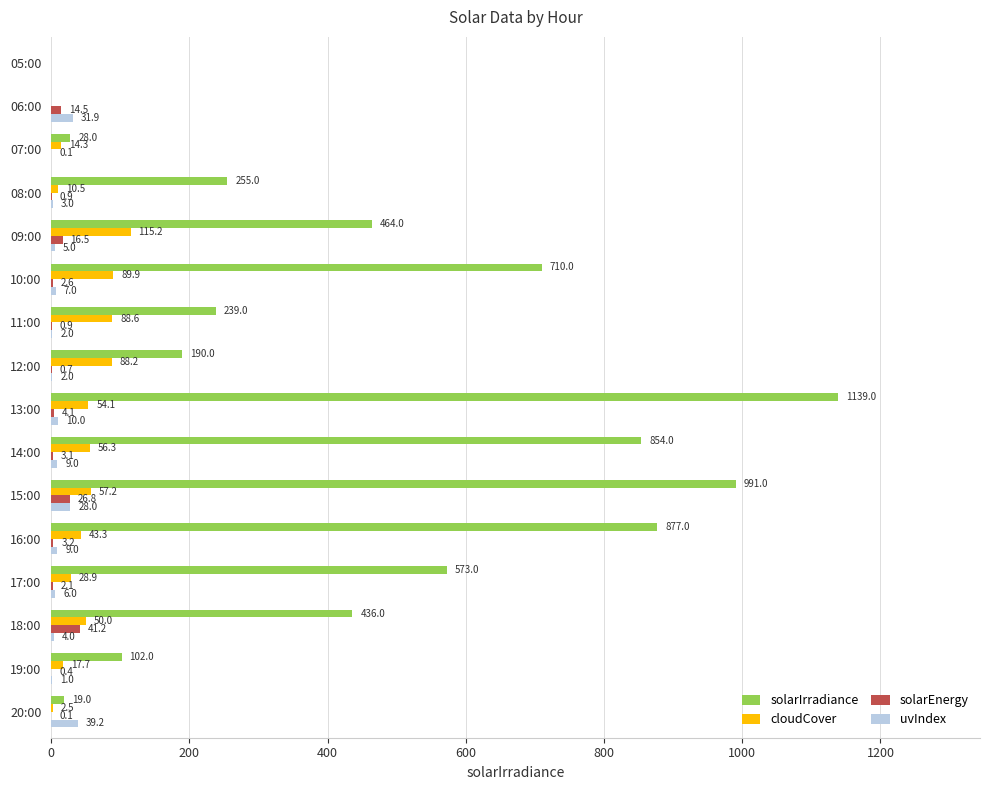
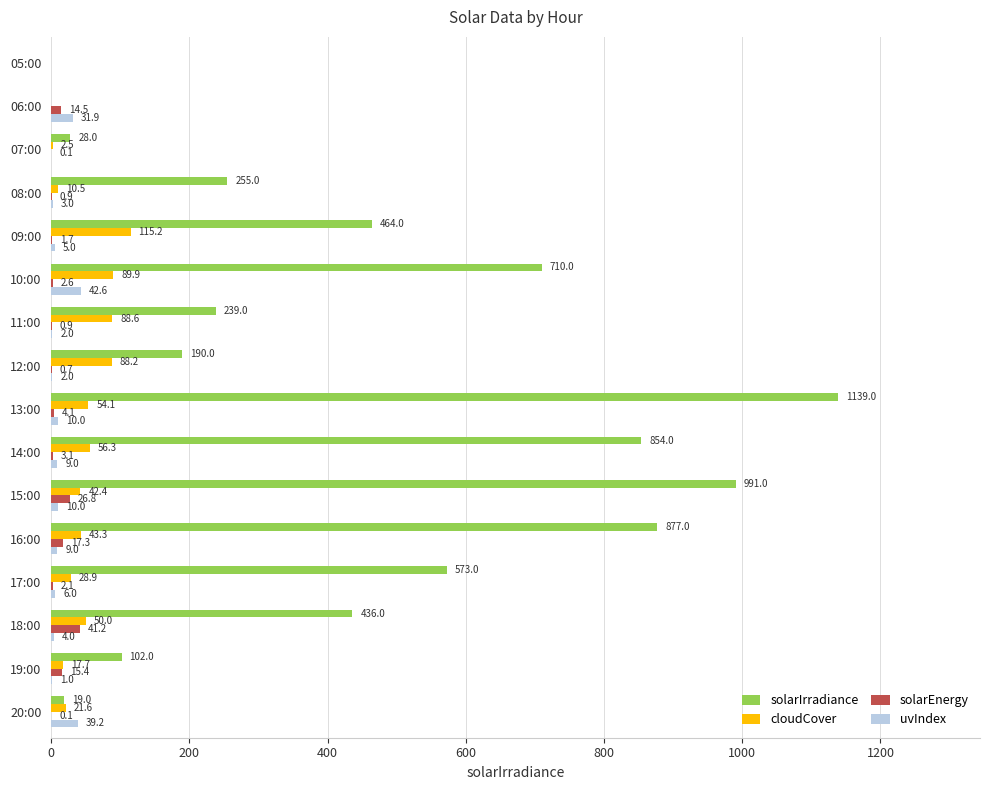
  {
    "solarIrradiance": {
      "07:00": 28.0,
      "08:00": 255.0,
      "09:00": 464.0,
      "10:00": 710.0,
      "11:00": 239.0,
      "12:00": 190.0,
      "13:00": 1139.0,
      "14:00": 854.0,
      "15:00": 991.0,
      "16:00": 877.0,
      "17:00": 573.0,
      "18:00": 436.0,
      "19:00": 102.0,
      "20:00": 19.0
    },
    "cloudCover": {
-     "07:00": 14.3,
+     "07:00": 2.5,
      "08:00": 10.5,
      "09:00": 115.2,
      "10:00": 89.9,
      "11:00": 88.6,
      "12:00": 88.2,
      "13:00": 54.1,
      "14:00": 56.3,
-     "15:00": 57.2,
+     "15:00": 42.4,
      "16:00": 43.3,
      "17:00": 28.9,
      "19:00": 17.7,
-     "20:00": 2.5
+     "20:00": 21.6
    },
    "solarEnergy": {
      "06:00": 14.5,
      "07:00": 0.1,
-     "09:00": 16.5,
-     "16:00": 3.2,
-     "19:00": 0.4
+     "09:00": 1.7,
+     "16:00": 17.3,
+     "19:00": 15.4
    },
    "uvIndex": {
      "06:00": 31.9,
      "09:00": 5.0,
-     "10:00": 7.0,
+     "10:00": 42.6,
      "13:00": 10.0,
-     "15:00": 28.0,
+     "15:00": 10.0,
      "18:00": 4.0,
      "20:00": 39.2
    }
  }
